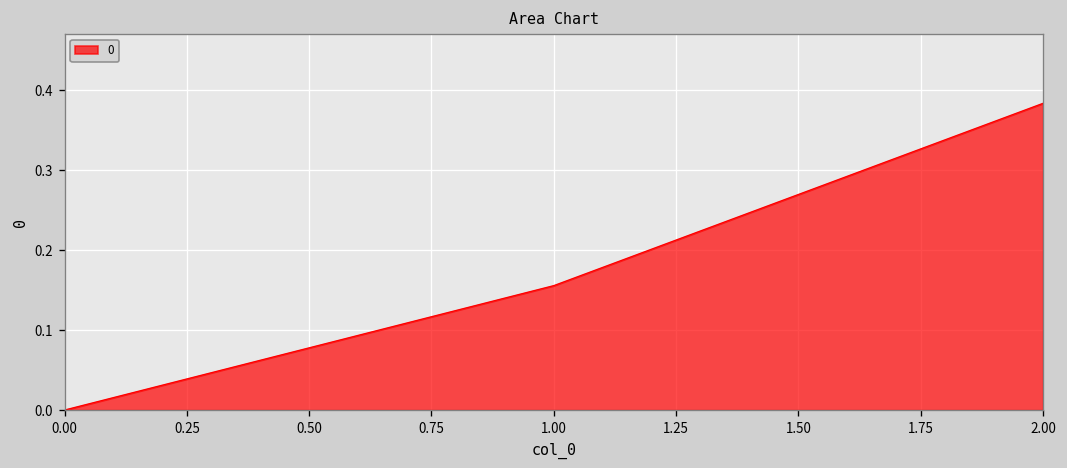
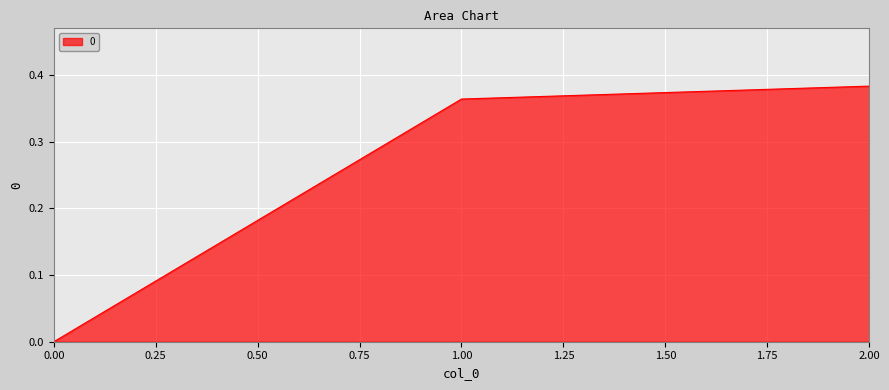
  {
    "0.00": 0.00,
-   "1.00": 0.16,
+   "1.00": 0.36,
    "2.00": 0.38
  }
